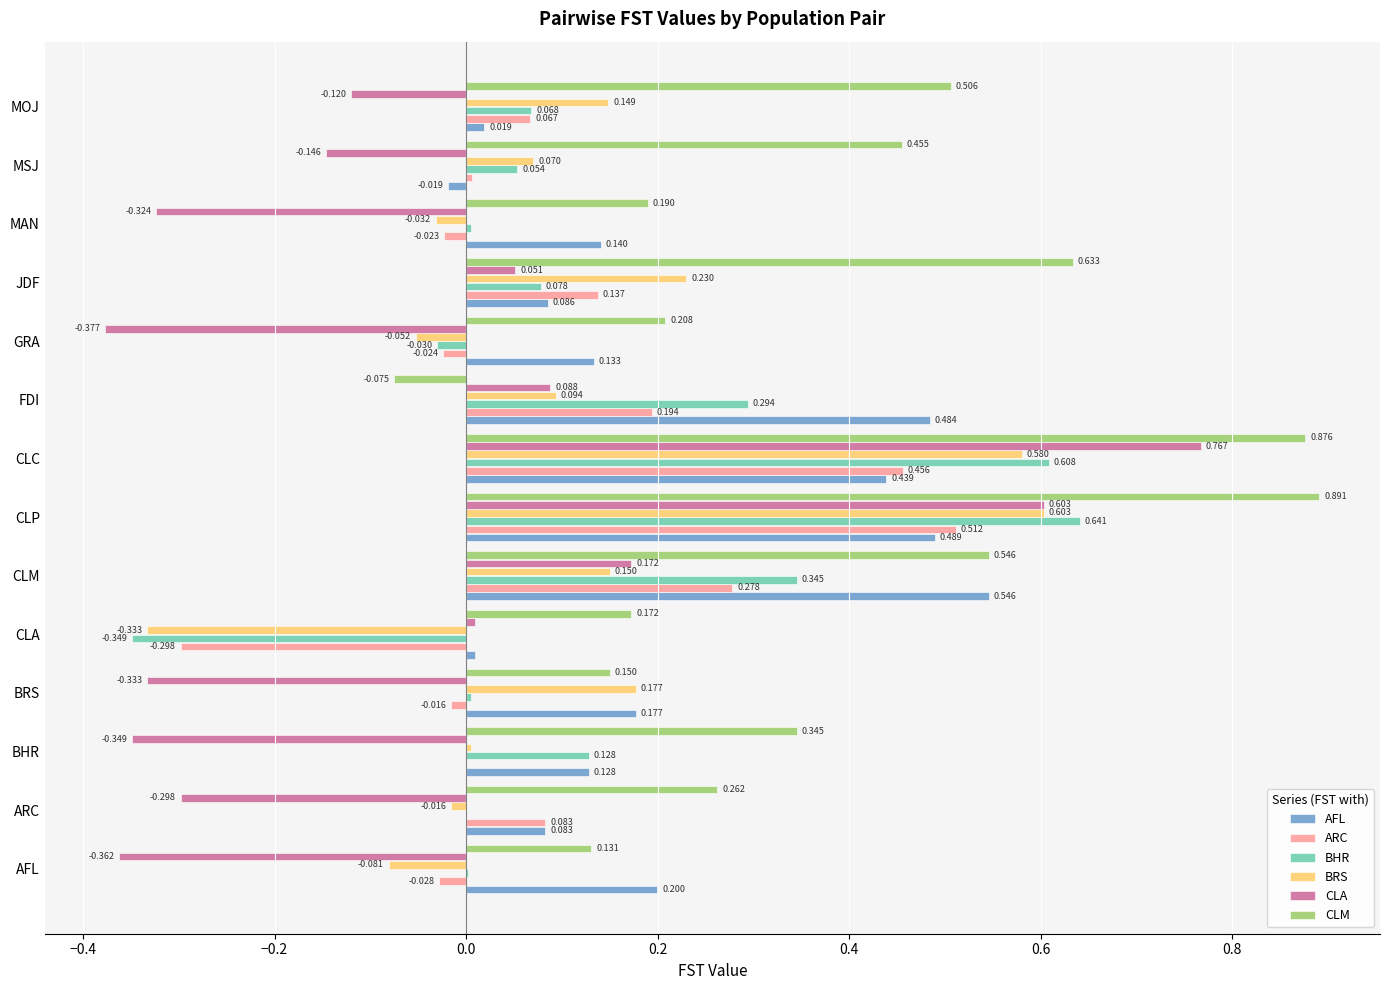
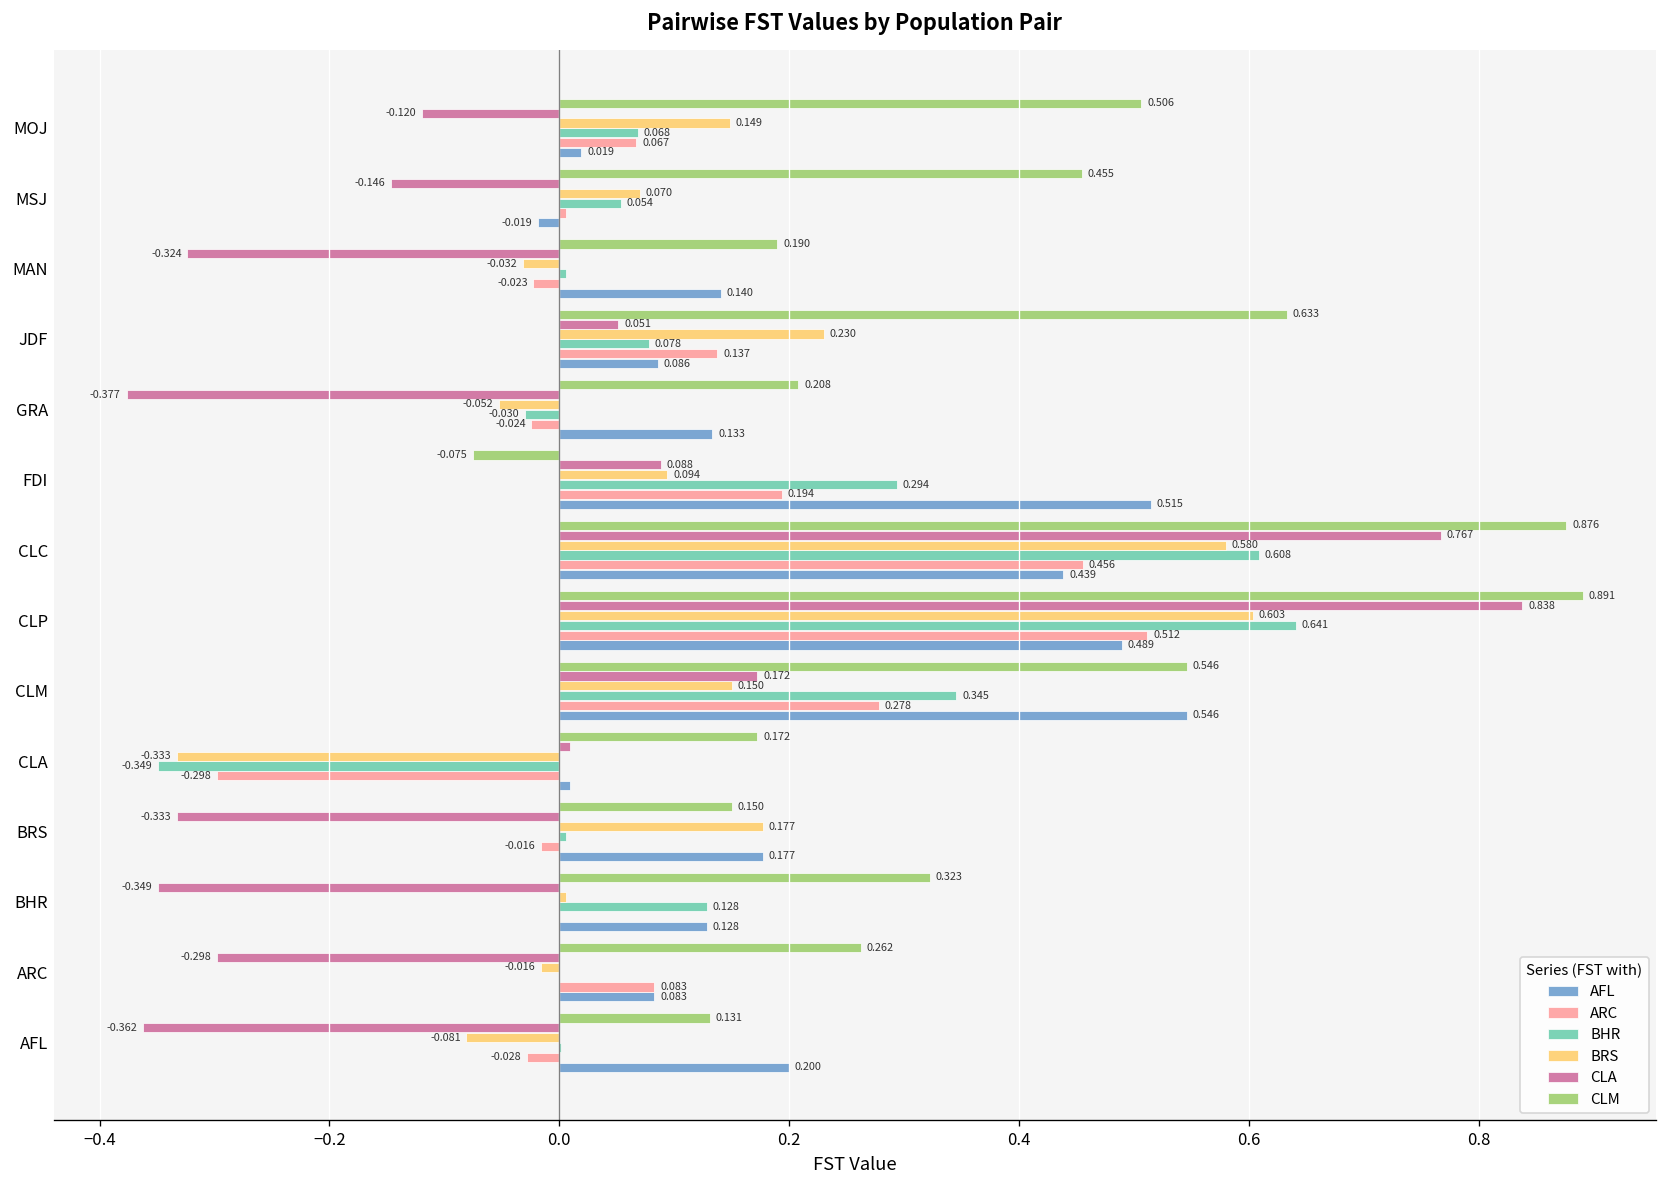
  {
    "AFL": {
      "MOJ": 0.019,
      "MSJ": -0.019,
      "MAN": 0.140,
      "JDF": 0.086,
      "GRA": 0.133,
-     "FDI": 0.484,
+     "FDI": 0.515,
      "CLC": 0.439,
      "CLP": 0.489,
      "CLM": 0.546,
      "BRS": 0.177,
      "BHR": 0.128,
      "ARC": 0.083,
      "AFL": 0.200
    },
    "ARC": {
      "MOJ": 0.067,
      "MAN": -0.023,
      "JDF": 0.137,
      "GRA": -0.024,
      "FDI": 0.194,
      "CLC": 0.456,
      "CLP": 0.512,
      "CLM": 0.278,
      "CLA": -0.298,
      "BRS": -0.016,
      "ARC": 0.083,
      "AFL": -0.028
    },
    "BHR": {
      "MOJ": 0.068,
      "MSJ": 0.054,
      "JDF": 0.078,
      "GRA": -0.030,
      "FDI": 0.294,
      "CLC": 0.608,
      "CLP": 0.641,
      "CLM": 0.345,
      "CLA": -0.349,
      "BHR": 0.128
    },
    "BRS": {
      "MOJ": 0.149,
      "MSJ": 0.070,
      "MAN": -0.032,
      "JDF": 0.230,
      "GRA": -0.052,
      "FDI": 0.094,
      "CLC": 0.580,
      "CLP": 0.603,
      "CLM": 0.150,
      "CLA": -0.333,
      "BRS": 0.177,
      "ARC": -0.016,
      "AFL": -0.081
    },
    "CLA": {
      "MOJ": -0.120,
      "MSJ": -0.146,
      "MAN": -0.324,
      "JDF": 0.051,
      "GRA": -0.377,
      "FDI": 0.088,
      "CLC": 0.767,
-     "CLP": 0.603,
+     "CLP": 0.838,
      "CLM": 0.172,
      "BRS": -0.333,
      "BHR": -0.349,
      "ARC": -0.298,
      "AFL": -0.362
    },
    "CLM": {
      "MOJ": 0.506,
      "MSJ": 0.455,
      "MAN": 0.190,
      "JDF": 0.633,
      "GRA": 0.208,
      "FDI": -0.075,
      "CLC": 0.876,
      "CLP": 0.891,
      "CLM": 0.546,
      "CLA": 0.172,
      "BRS": 0.150,
-     "BHR": 0.345,
+     "BHR": 0.323,
      "ARC": 0.262,
      "AFL": 0.131
    }
  }
